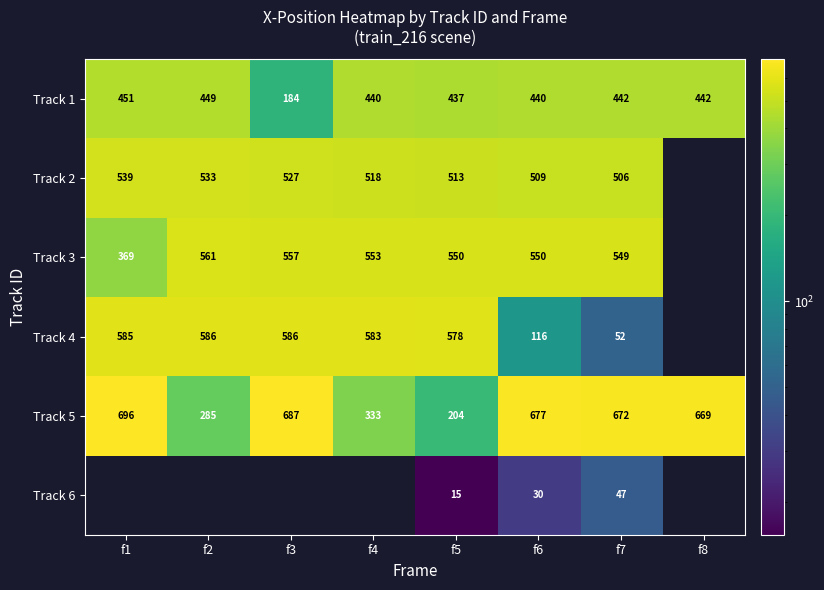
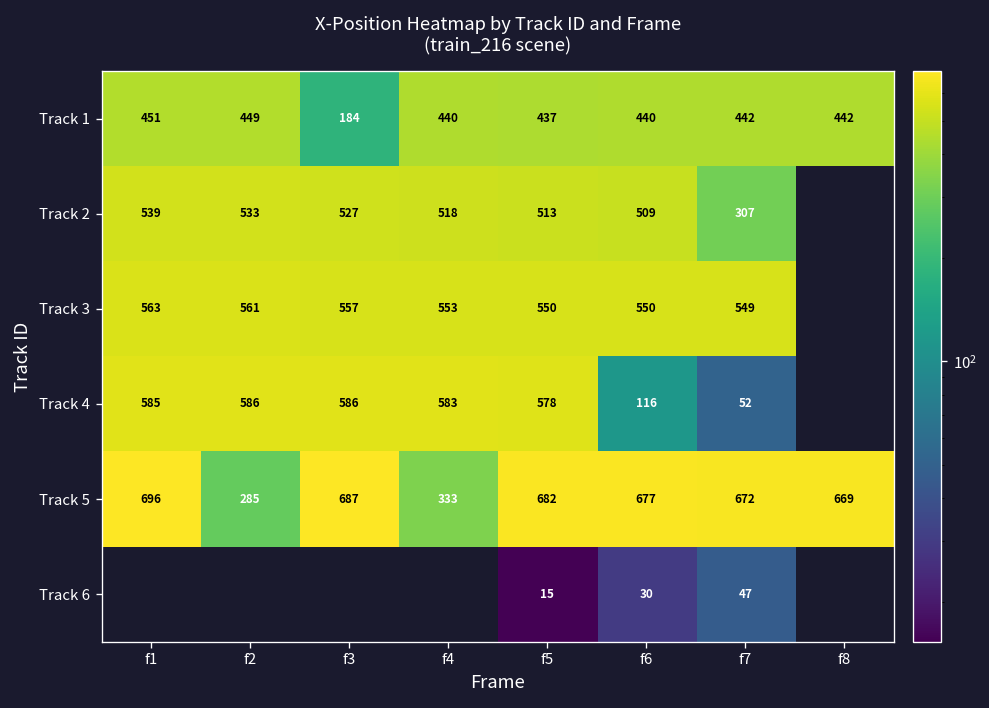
  {
    "Track 1": {
      "f1": 451,
      "f2": 449,
      "f3": 184,
      "f4": 440,
      "f5": 437,
      "f6": 440,
      "f7": 442,
      "f8": 442
    },
    "Track 2": {
      "f1": 539,
      "f2": 533,
      "f3": 527,
      "f4": 518,
      "f5": 513,
      "f6": 509,
-     "f7": 506
+     "f7": 307
    },
    "Track 3": {
-     "f1": 369,
+     "f1": 563,
      "f2": 561,
      "f3": 557,
      "f4": 553,
      "f5": 550,
      "f6": 550,
      "f7": 549
    },
    "Track 4": {
      "f1": 585,
      "f2": 586,
      "f3": 586,
      "f4": 583,
      "f5": 578,
      "f6": 116,
      "f7": 52
    },
    "Track 5": {
      "f1": 696,
      "f2": 285,
      "f3": 687,
      "f4": 333,
-     "f5": 204,
+     "f5": 682,
      "f6": 677,
      "f7": 672,
      "f8": 669
    },
    "Track 6": {
      "f5": 15,
      "f6": 30,
      "f7": 47
    }
  }
